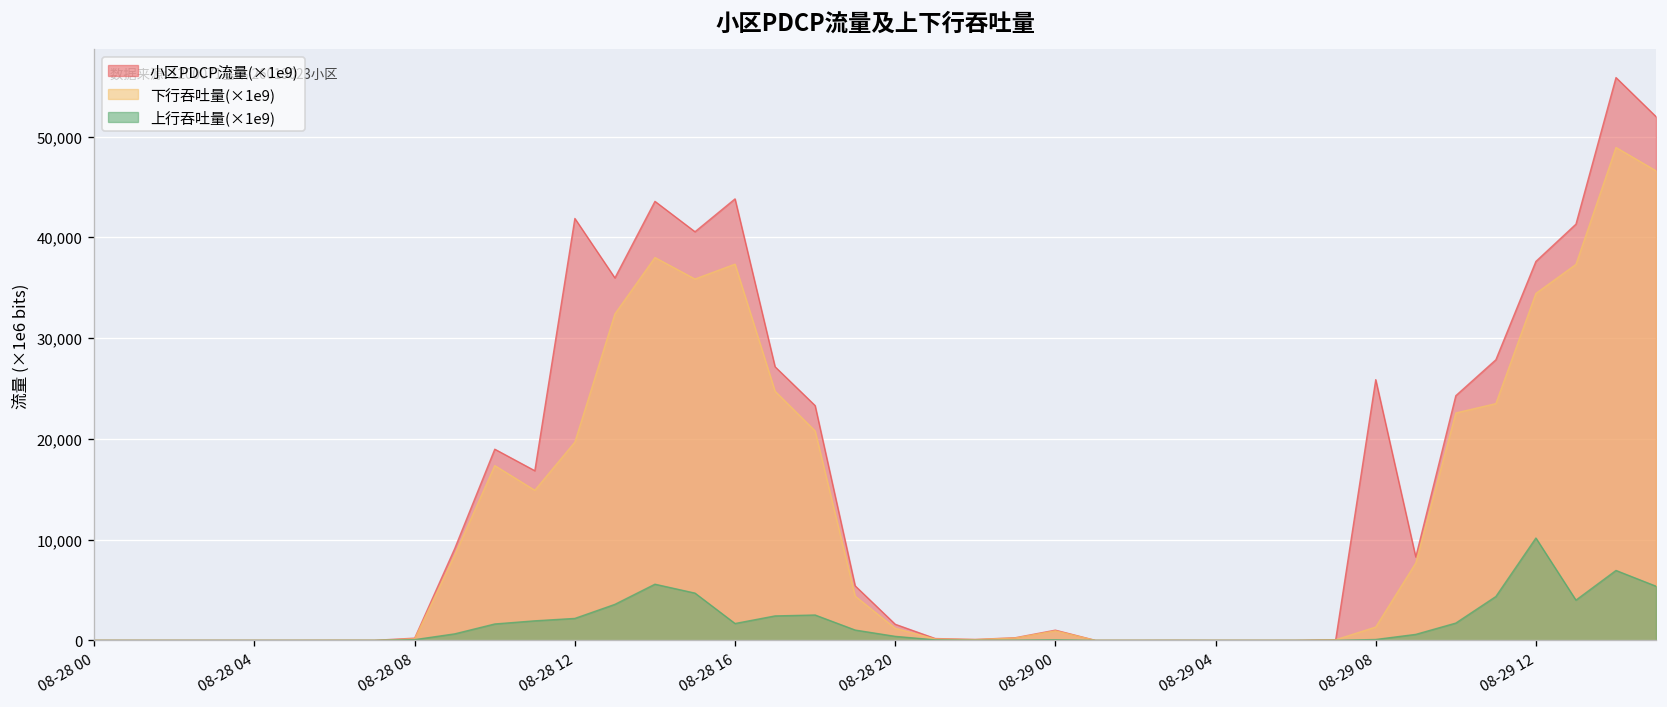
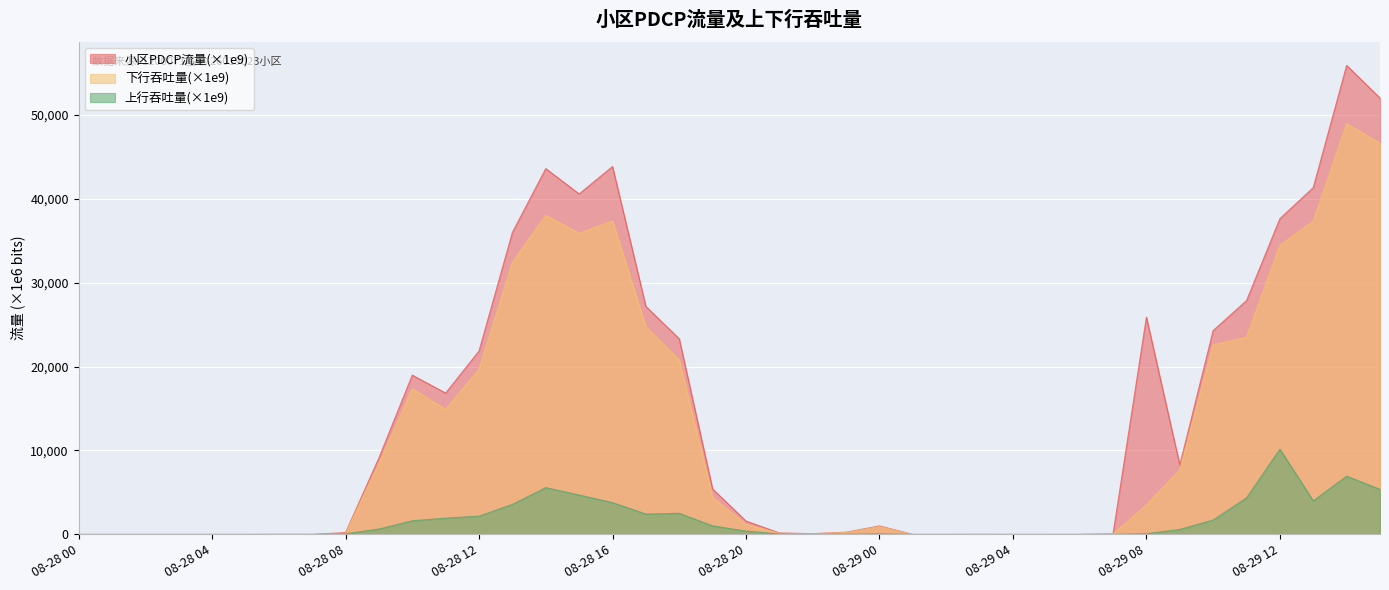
  {
    "小区PDCP流量(×1e9)": {
-     "08-28 12": "42,000",
+     "08-28 12": "22,000",
      "08-28 16": "44,000",
      "08-28 20": "2,000",
      "08-29 08": "26,000",
      "08-29 12": "38,000"
    },
    "下行吞吐量(×1e9)": {
      "08-28 12": "20,000",
      "08-28 16": "37,000",
      "08-28 20": "1,000",
-     "08-29 08": "1,000",
+     "08-29 08": "4,000",
      "08-29 12": "34,000"
    },
    "上行吞吐量(×1e9)": {
      "08-28 12": "2,000",
-     "08-28 16": "2,000",
+     "08-28 16": "4,000",
      "08-28 20": "0",
      "08-29 00": "0",
      "08-29 08": "0",
      "08-29 12": "10,000"
    }
  }
